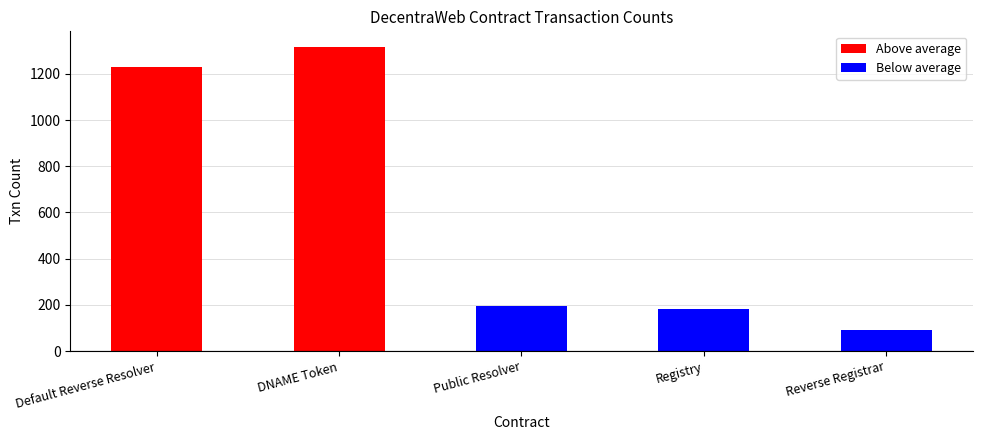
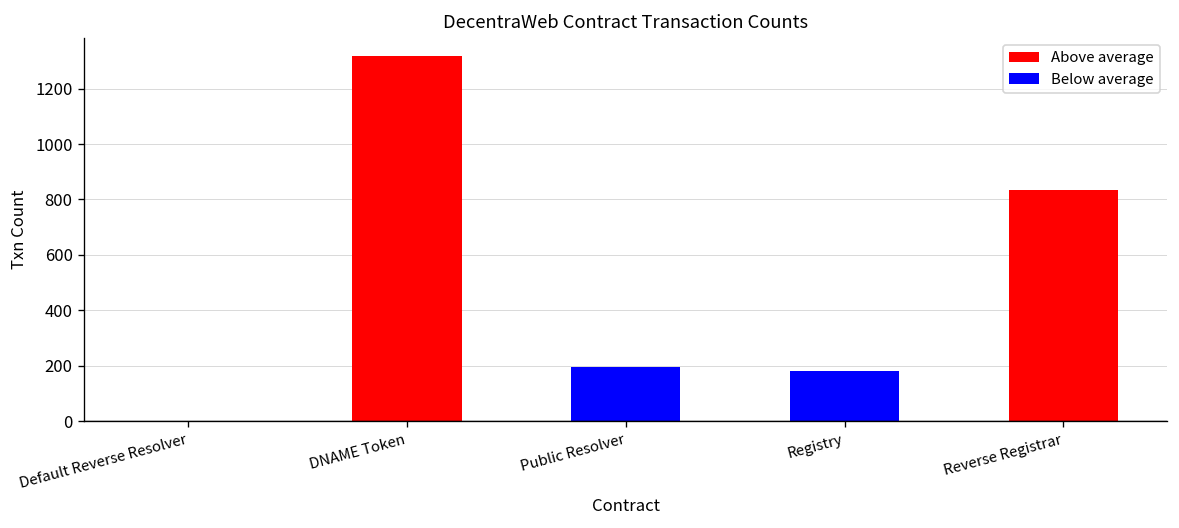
  {
-   "Default Reverse Resolver": 1230,
+   "Default Reverse Resolver": 0,
    "DNAME Token": 1320,
    "Public Resolver": 200,
    "Registry": 180,
-   "Reverse Registrar": 90
+   "Reverse Registrar": 830
  }
